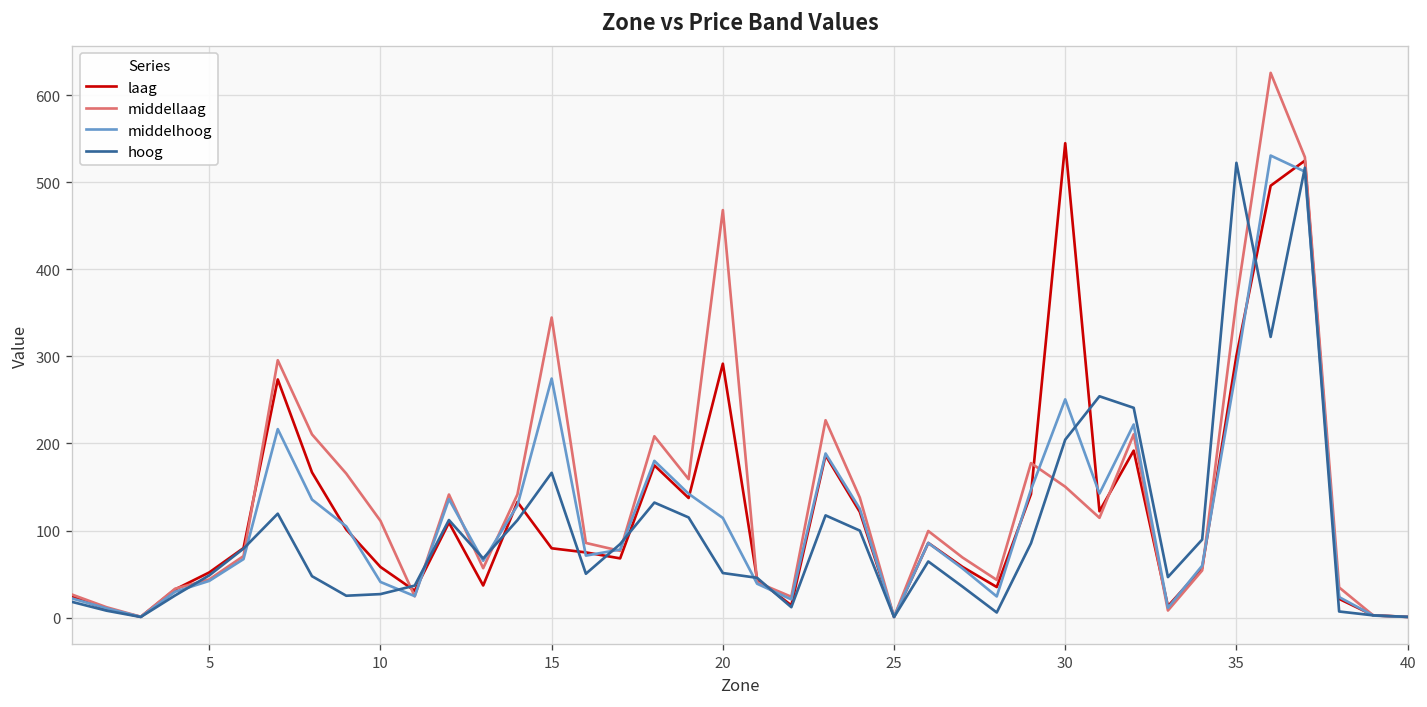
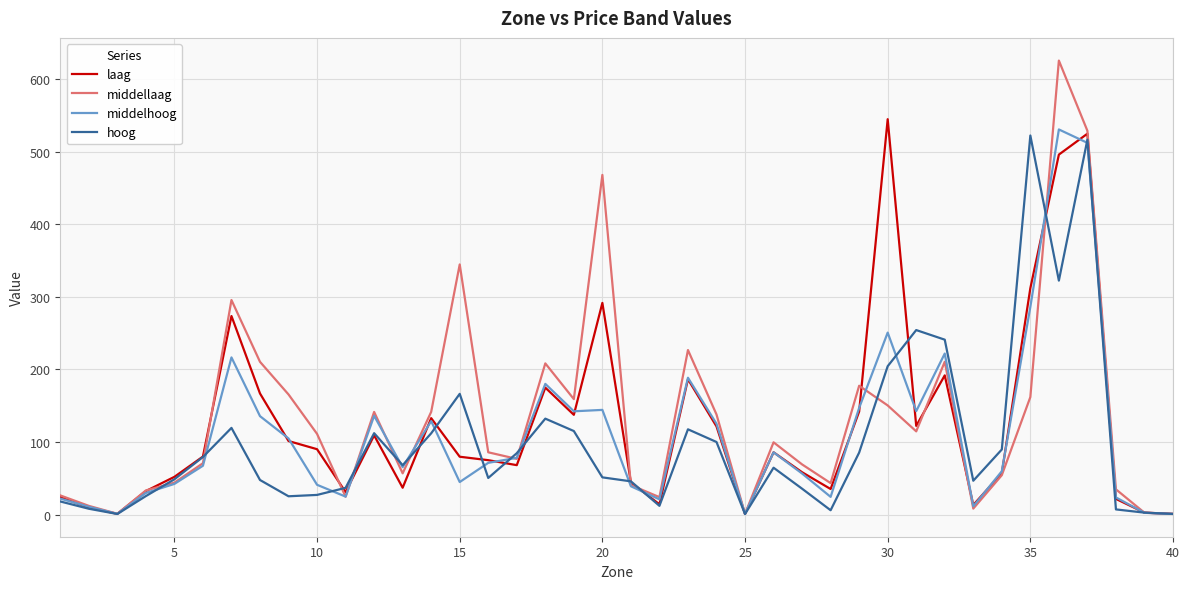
  {
    "laag": {
-     "10": 60,
+     "10": 90,
      "15": 80,
      "20": 290,
      "30": 540,
-     "35": 300
+     "35": 310
    },
    "middellaag": {
      "10": 110,
      "15": 340,
      "20": 470,
      "30": 150,
-     "35": 360
+     "35": 160
    },
    "middelhoog": {
      "10": 40,
-     "15": 270,
-     "20": 110,
+     "15": 40,
+     "20": 140,
      "30": 250,
      "35": 290
    },
    "hoog": {
      "10": 30,
      "15": 170,
      "20": 50,
      "30": 200,
      "35": 520
    }
  }
